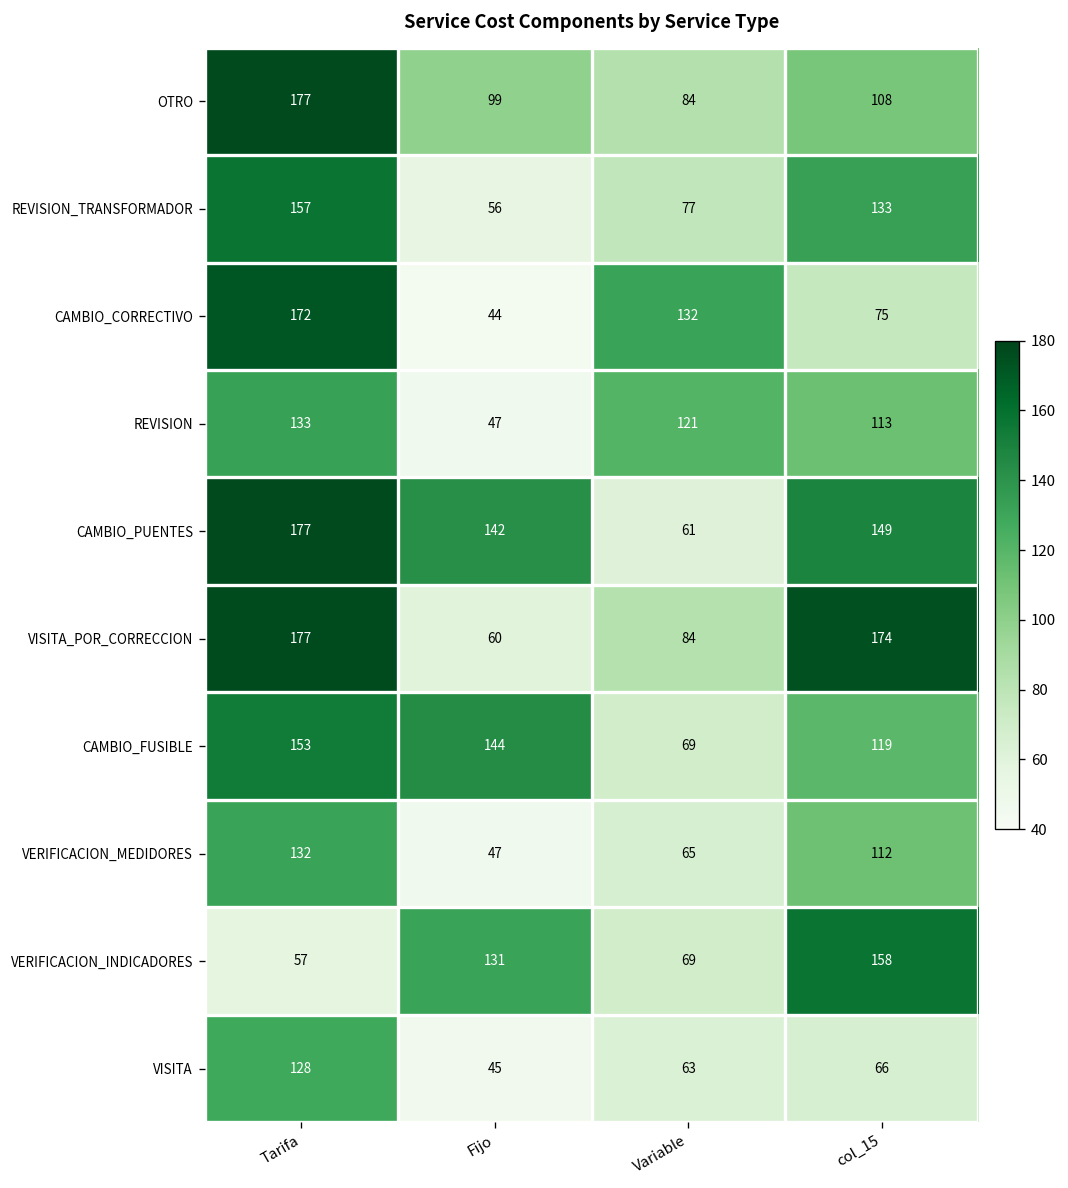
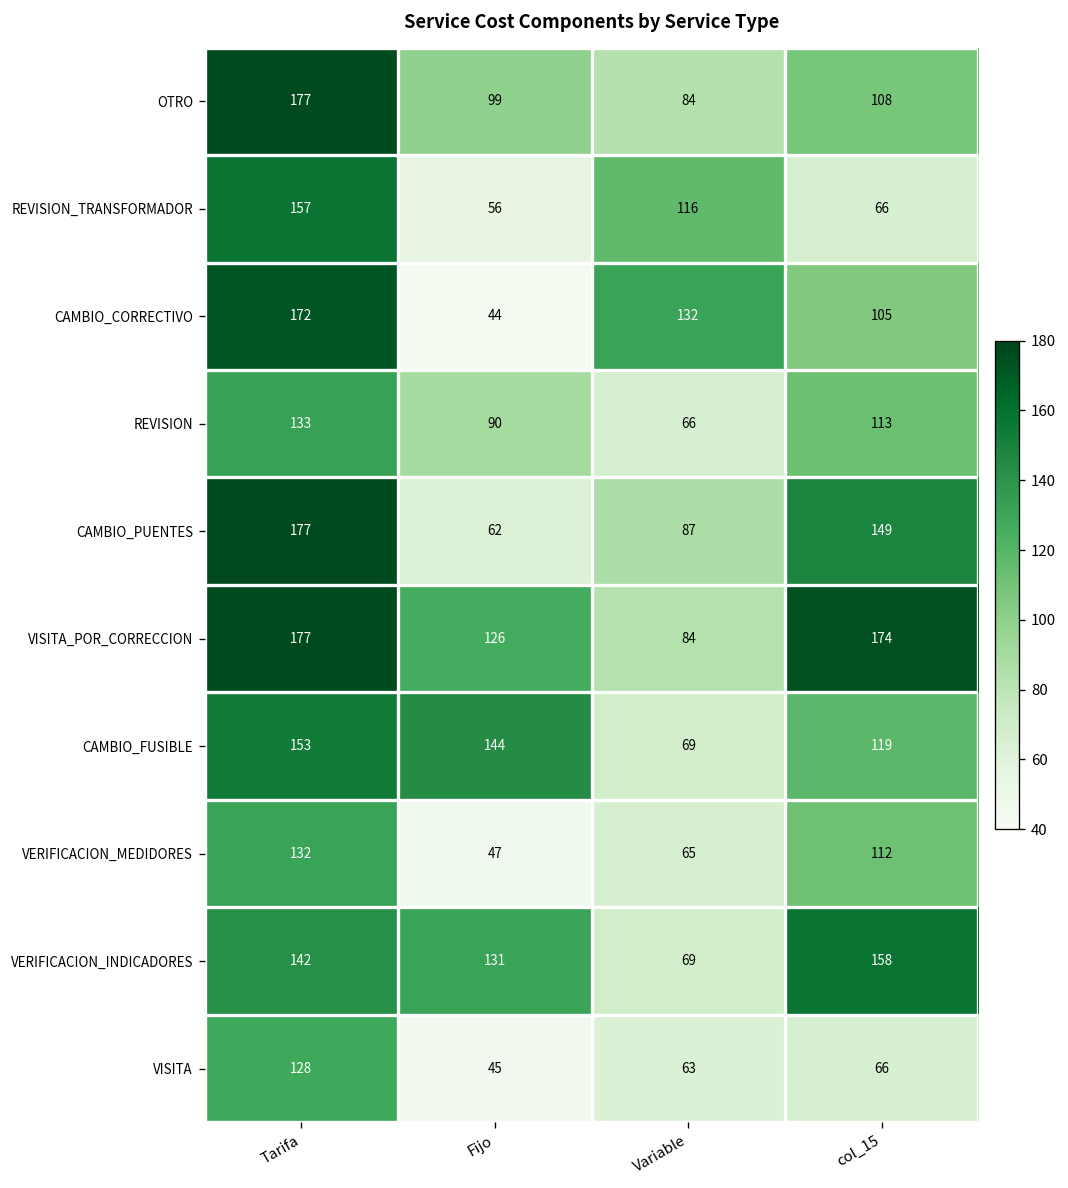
  {
    "OTRO": {
      "Tarifa": 177,
      "Fijo": 99,
      "Variable": 84,
      "col_15": 108
    },
    "REVISION_TRANSFORMADOR": {
      "Tarifa": 157,
      "Fijo": 56,
-     "Variable": 77,
-     "col_15": 133
+     "Variable": 116,
+     "col_15": 66
    },
    "CAMBIO_CORRECTIVO": {
      "Tarifa": 172,
      "Fijo": 44,
      "Variable": 132,
-     "col_15": 75
+     "col_15": 105
    },
    "REVISION": {
      "Tarifa": 133,
-     "Fijo": 47,
-     "Variable": 121,
+     "Fijo": 90,
+     "Variable": 66,
      "col_15": 113
    },
    "CAMBIO_PUENTES": {
      "Tarifa": 177,
-     "Fijo": 142,
-     "Variable": 61,
+     "Fijo": 62,
+     "Variable": 87,
      "col_15": 149
    },
    "VISITA_POR_CORRECCION": {
      "Tarifa": 177,
-     "Fijo": 60,
+     "Fijo": 126,
      "Variable": 84,
      "col_15": 174
    },
    "CAMBIO_FUSIBLE": {
      "Tarifa": 153,
      "Fijo": 144,
      "Variable": 69,
      "col_15": 119
    },
    "VERIFICACION_MEDIDORES": {
      "Tarifa": 132,
      "Fijo": 47,
      "Variable": 65,
      "col_15": 112
    },
    "VERIFICACION_INDICADORES": {
-     "Tarifa": 57,
+     "Tarifa": 142,
      "Fijo": 131,
      "Variable": 69,
      "col_15": 158
    },
    "VISITA": {
      "Tarifa": 128,
      "Fijo": 45,
      "Variable": 63,
      "col_15": 66
    }
  }
